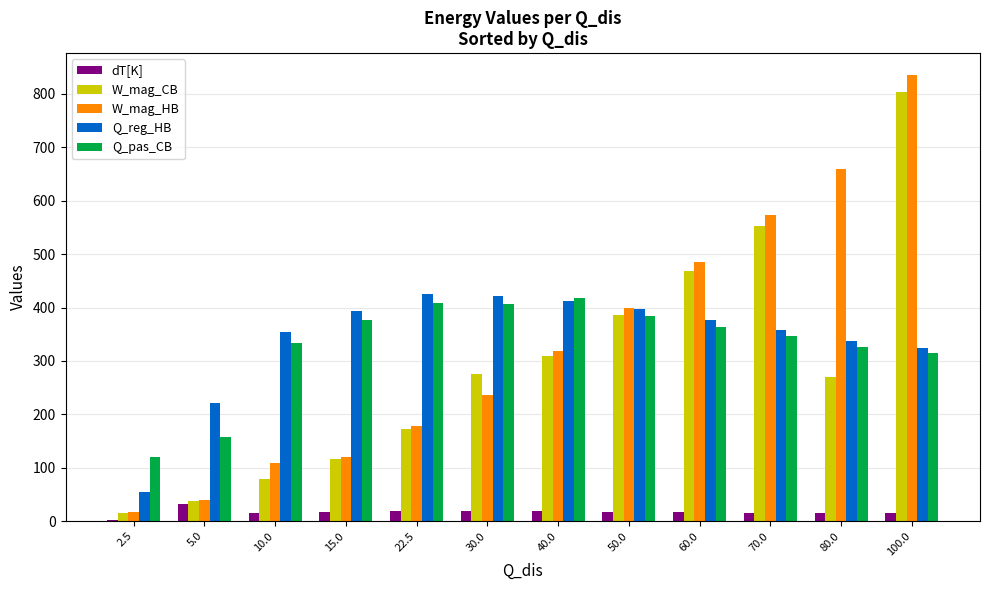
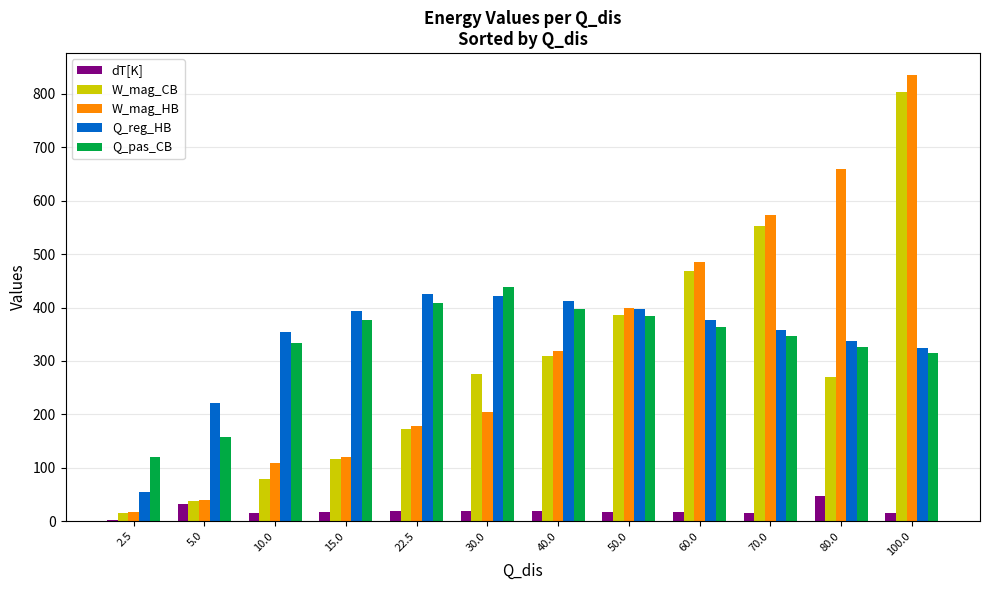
  {
    "dT[K]": {
      "5.0": 30,
      "10.0": 20,
      "15.0": 20,
      "22.5": 20,
      "30.0": 20,
      "40.0": 20,
      "50.0": 20,
      "60.0": 20,
      "70.0": 20,
-     "80.0": 10,
+     "80.0": 50,
      "100.0": 10
    },
    "W_mag_CB": {
      "2.5": 20,
      "5.0": 40,
      "10.0": 80,
      "15.0": 120,
      "22.5": 170,
      "30.0": 280,
      "40.0": 310,
      "50.0": 390,
      "60.0": 470,
      "70.0": 550,
      "80.0": 270,
      "100.0": 800
    },
    "W_mag_HB": {
      "2.5": 20,
      "5.0": 40,
      "10.0": 110,
      "15.0": 120,
      "22.5": 180,
-     "30.0": 240,
+     "30.0": 200,
      "40.0": 320,
      "50.0": 400,
      "60.0": 490,
      "70.0": 570,
      "80.0": 660,
      "100.0": 830
    },
    "Q_reg_HB": {
      "2.5": 50,
      "5.0": 220,
      "10.0": 350,
      "15.0": 390,
      "22.5": 420,
      "30.0": 420,
      "40.0": 410,
      "50.0": 400,
      "60.0": 380,
      "70.0": 360,
      "80.0": 340,
      "100.0": 330
    },
    "Q_pas_CB": {
      "2.5": 120,
      "5.0": 160,
      "10.0": 330,
      "15.0": 380,
      "22.5": 410,
-     "30.0": 410,
-     "40.0": 420,
+     "30.0": 440,
+     "40.0": 400,
      "50.0": 380,
      "60.0": 360,
      "70.0": 350,
      "80.0": 330,
      "100.0": 310
    }
  }
